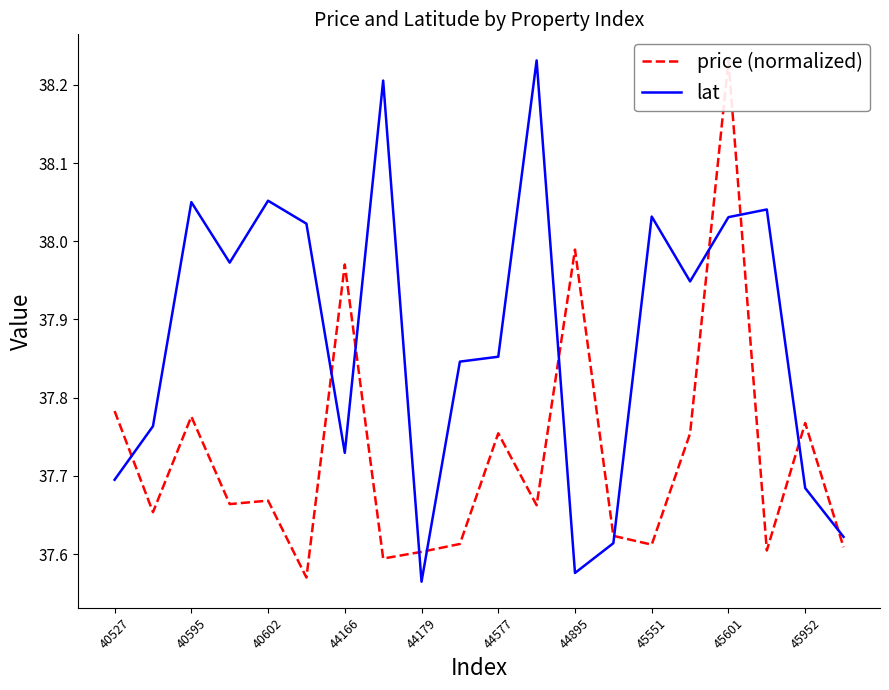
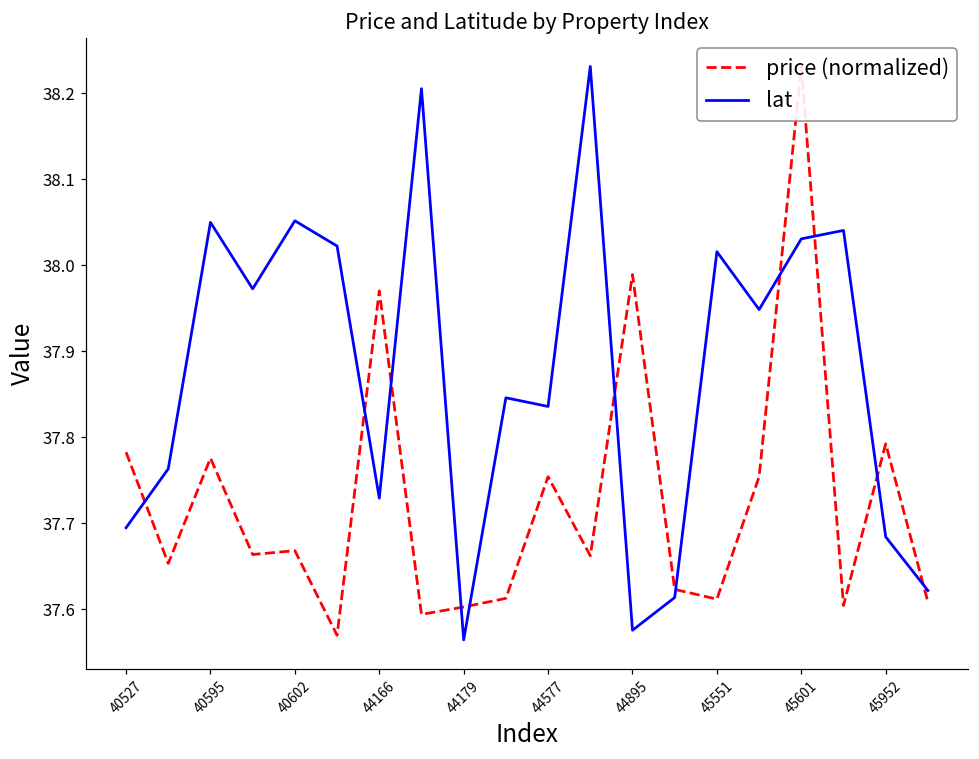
  {
    "price (normalized)": {
      "40527": 37.78,
      "40595": 37.78,
      "40602": 37.67,
      "44166": 37.97,
      "44179": 37.60,
      "44577": 37.75,
      "44895": 37.99,
      "45551": 37.61,
-     "45952": 37.77
+     "45952": 37.79
    },
    "lat": {
      "40527": 37.70,
      "40595": 38.05,
      "40602": 38.05,
      "44166": 37.73,
      "44179": 37.56,
-     "44577": 37.85,
+     "44577": 37.84,
      "44895": 37.58,
-     "45551": 38.03,
+     "45551": 38.02,
      "45601": 38.03,
      "45952": 37.68
    }
  }
